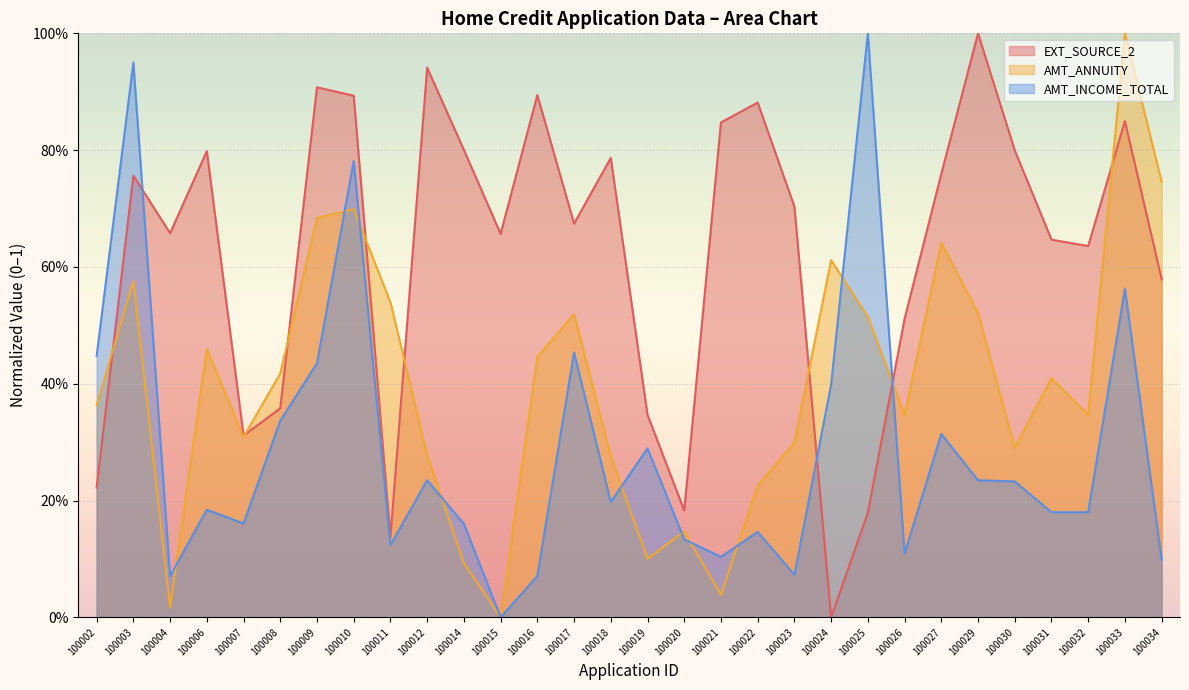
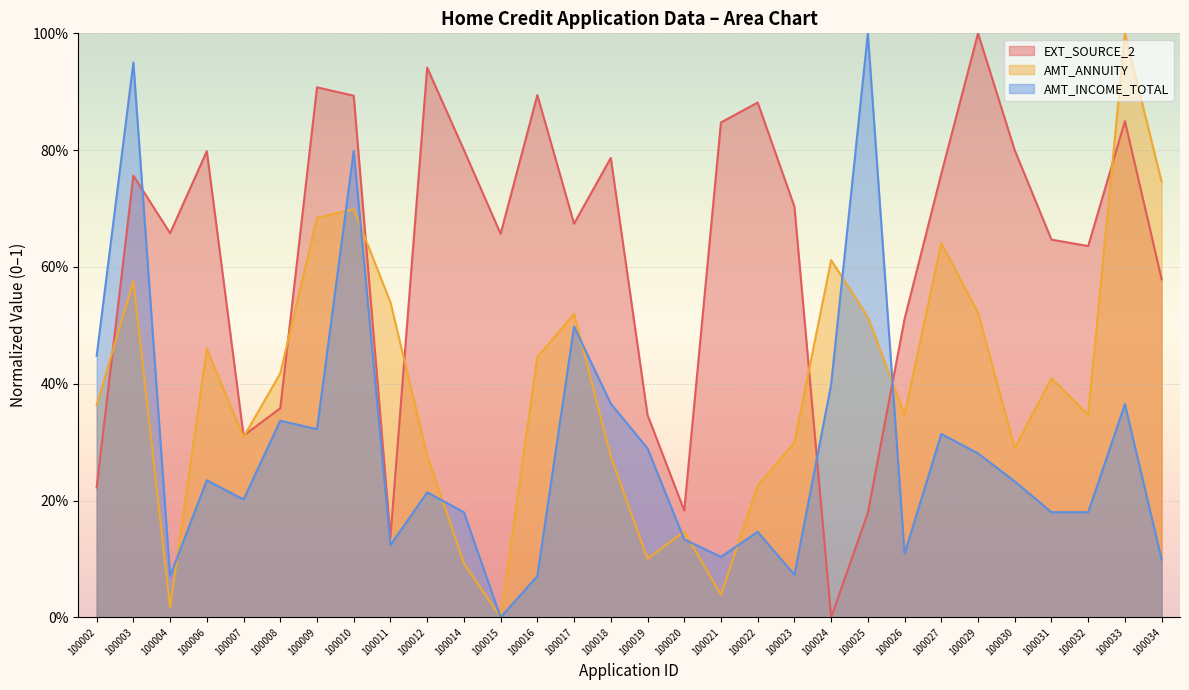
  {
    "AMT_INCOME_TOTAL": {
      "100002": "45%",
      "100003": "95%",
      "100004": "7%",
-     "100006": "18%",
-     "100007": "16%",
+     "100006": "23%",
+     "100007": "20%",
      "100008": "34%",
-     "100009": "44%",
-     "100010": "78%",
+     "100009": "32%",
+     "100010": "80%",
      "100011": "12%",
-     "100012": "23%",
-     "100014": "16%",
+     "100012": "21%",
+     "100014": "18%",
      "100016": "7%",
-     "100017": "45%",
-     "100018": "20%",
+     "100017": "50%",
+     "100018": "37%",
      "100019": "29%",
      "100020": "13%",
      "100021": "10%",
      "100022": "15%",
      "100023": "7%",
      "100024": "40%",
      "100025": "100%",
      "100026": "11%",
      "100027": "31%",
-     "100029": "23%",
+     "100029": "28%",
      "100030": "23%",
      "100031": "18%",
      "100032": "18%",
-     "100033": "56%",
+     "100033": "37%",
      "100034": "10%"
    }
  }
